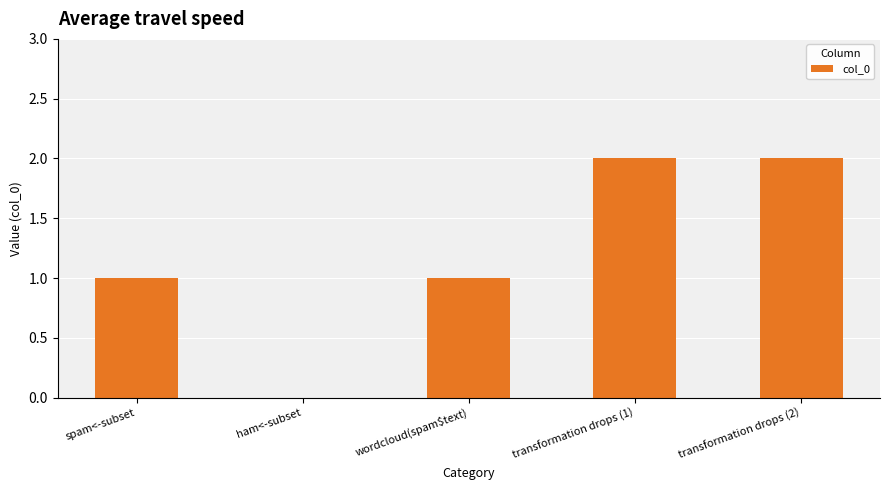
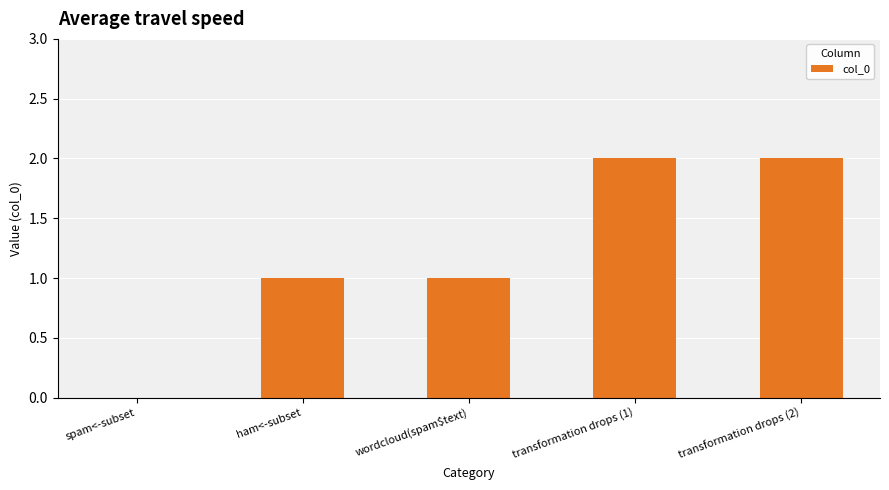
  {
-   "spam<-subset": 1,
-   "ham<-subset": 0,
+   "spam<-subset": 0,
+   "ham<-subset": 1,
    "wordcloud(spam$text)": 1,
    "transformation drops (1)": 2,
    "transformation drops (2)": 2
  }
